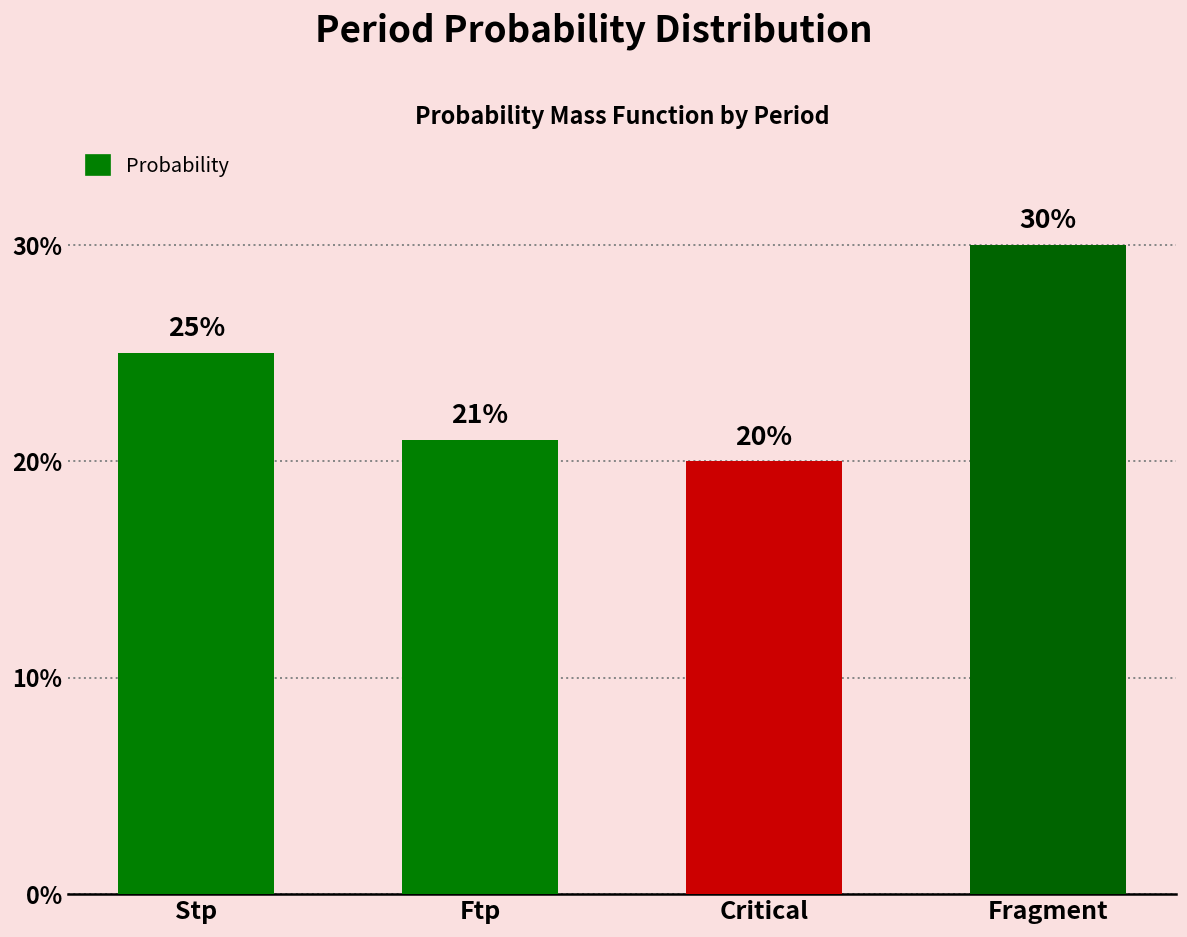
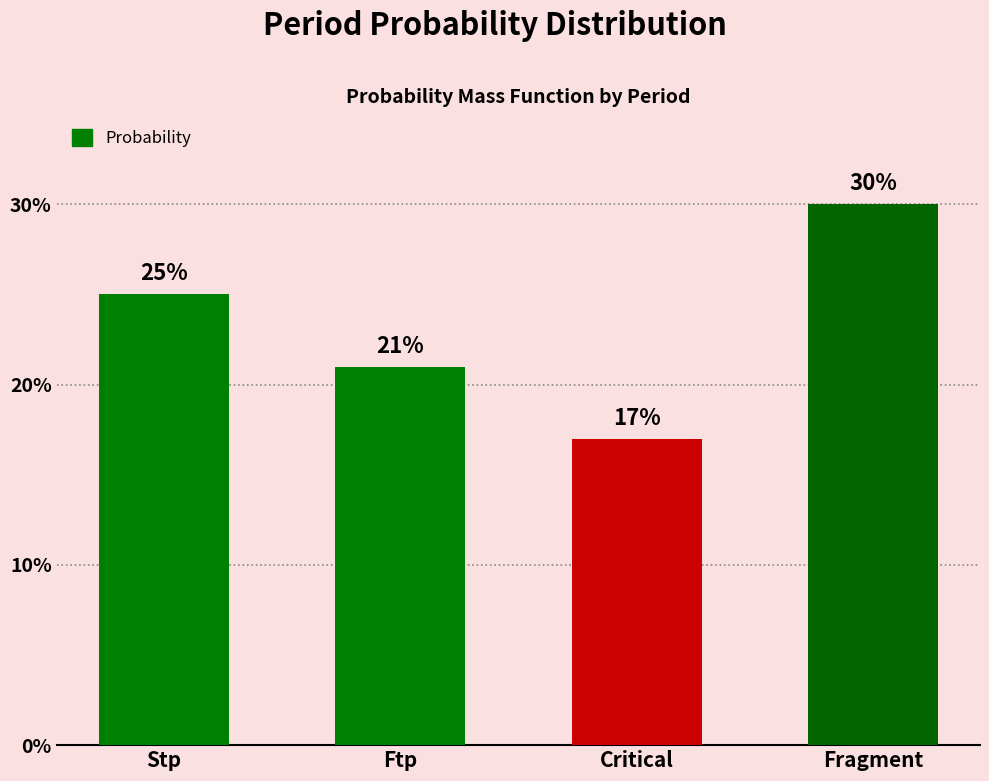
  {
    "Stp": "25%",
    "Ftp": "21%",
-   "Critical": "20%",
+   "Critical": "17%",
    "Fragment": "30%"
  }
